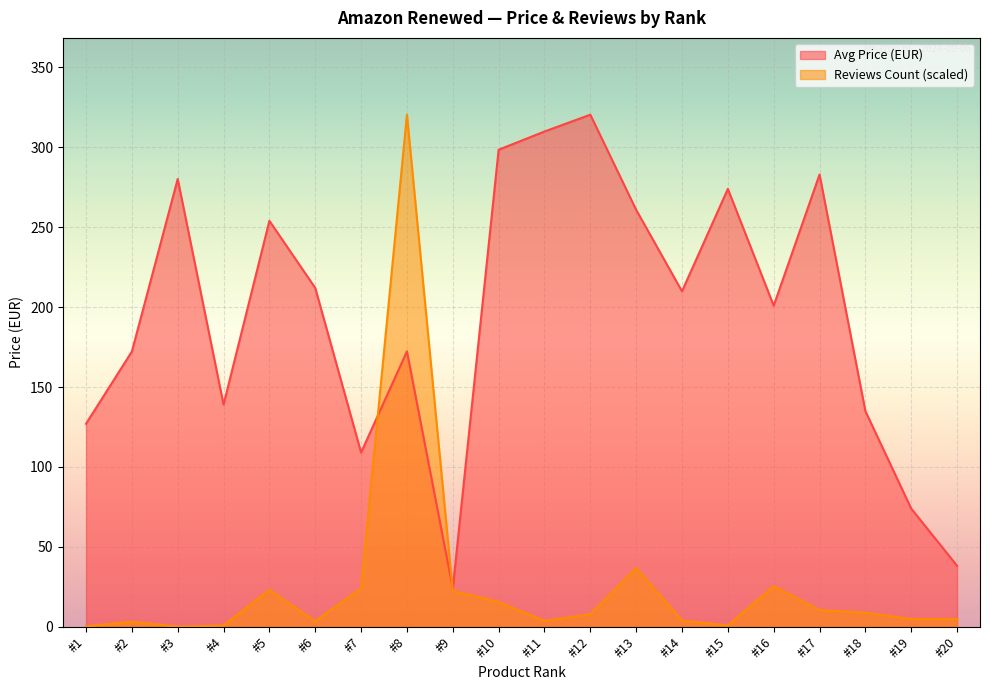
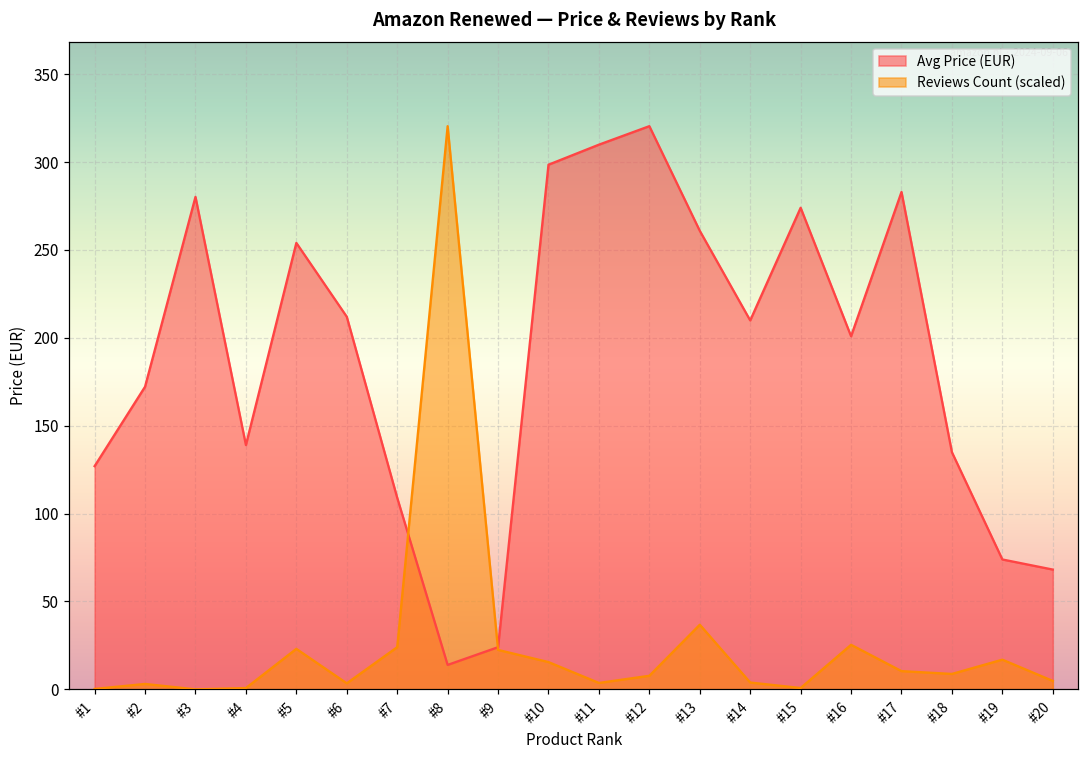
  {
    "Avg Price (EUR)": {
      "#1": 127,
      "#2": 172,
      "#3": 280,
      "#4": 139,
      "#5": 254,
      "#6": 212,
      "#7": 109,
-     "#8": 172,
+     "#8": 14,
      "#10": 299,
      "#11": 310,
      "#12": 320,
      "#13": 261,
      "#14": 210,
      "#15": 274,
      "#16": 201,
      "#17": 283,
      "#18": 135,
      "#19": 74,
-     "#20": 38
+     "#20": 68
    },
    "Reviews Count (scaled)": {
      "#1": 0,
      "#2": 3,
      "#3": 0,
      "#4": 1,
      "#5": 23,
      "#6": 3,
      "#7": 24,
      "#8": 320,
      "#10": 16,
      "#11": 4,
      "#12": 8,
      "#13": 37,
      "#14": 4,
      "#15": 1,
      "#16": 25,
      "#17": 10,
      "#18": 9,
-     "#19": 5,
+     "#19": 17,
      "#20": 5
    }
  }
